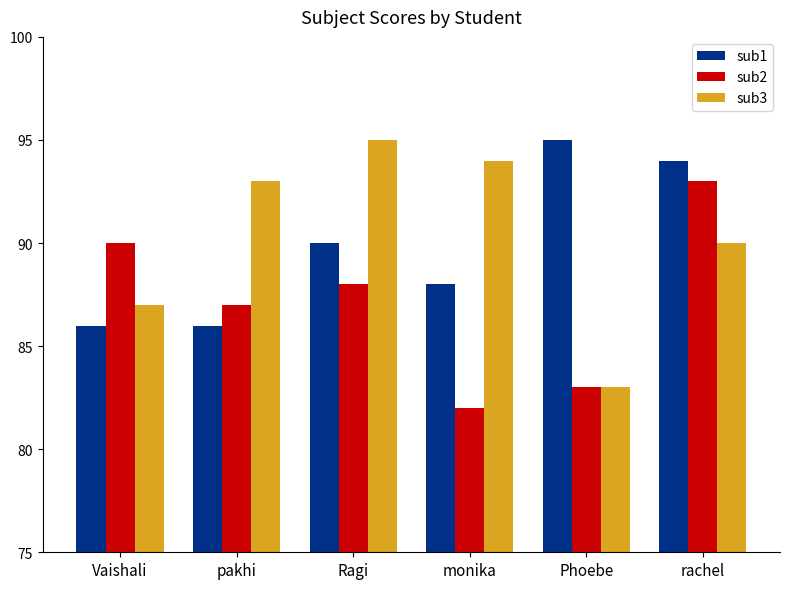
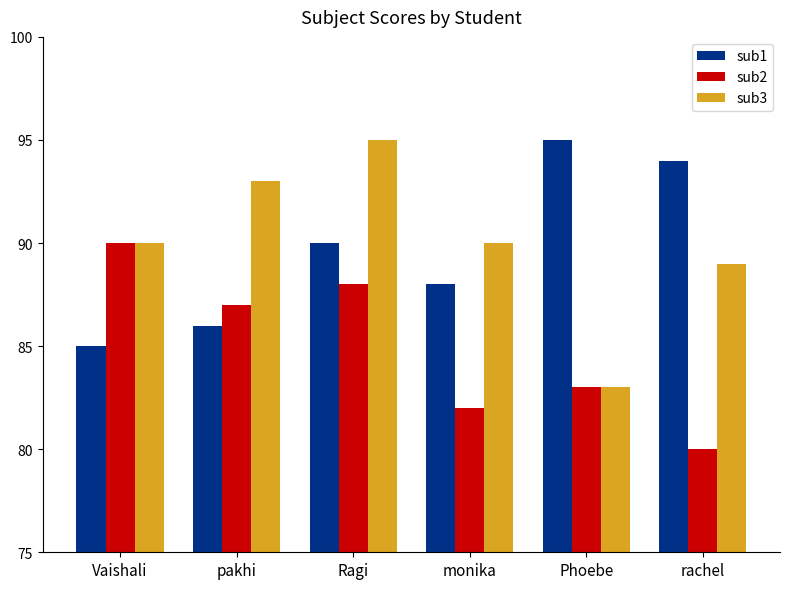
  {
    "sub1": {
-     "Vaishali": 86,
+     "Vaishali": 85,
      "pakhi": 86,
      "Ragi": 90,
      "monika": 88,
      "Phoebe": 95,
      "rachel": 94
    },
    "sub2": {
      "Vaishali": 90,
      "pakhi": 87,
      "Ragi": 88,
      "monika": 82,
      "Phoebe": 83,
-     "rachel": 93
+     "rachel": 80
    },
    "sub3": {
-     "Vaishali": 87,
+     "Vaishali": 90,
      "pakhi": 93,
      "Ragi": 95,
-     "monika": 94,
+     "monika": 90,
      "Phoebe": 83,
-     "rachel": 90
+     "rachel": 89
    }
  }
